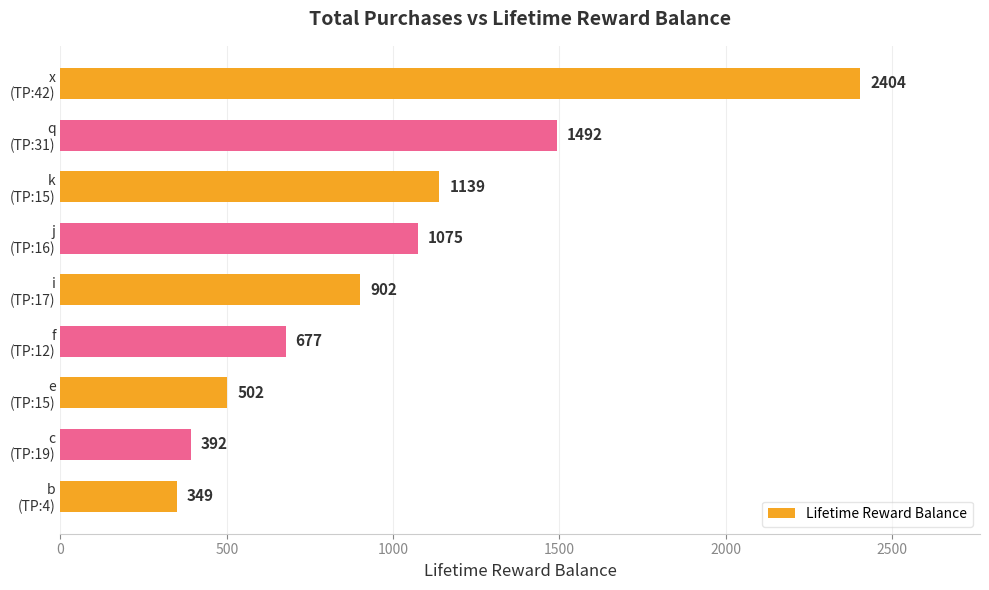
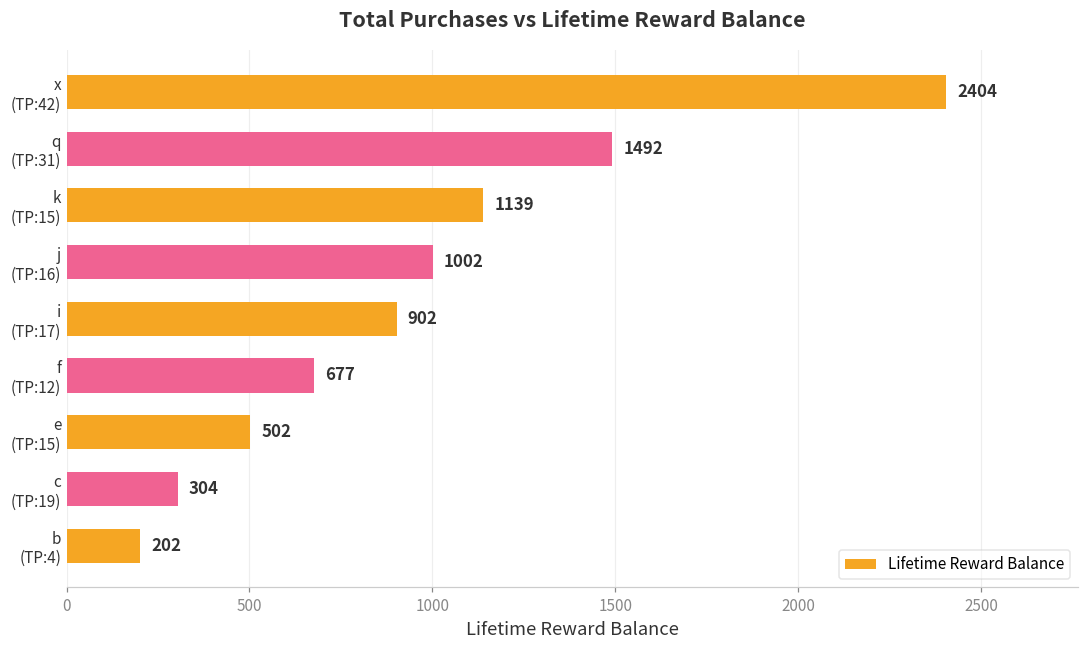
  {
    "x (TP:42)": 2404,
    "q (TP:31)": 1492,
    "k (TP:15)": 1139,
-   "j (TP:16)": 1075,
+   "j (TP:16)": 1002,
    "i (TP:17)": 902,
    "f (TP:12)": 677,
    "e (TP:15)": 502,
-   "c (TP:19)": 392,
-   "b (TP:4)": 349
+   "c (TP:19)": 304,
+   "b (TP:4)": 202
  }
